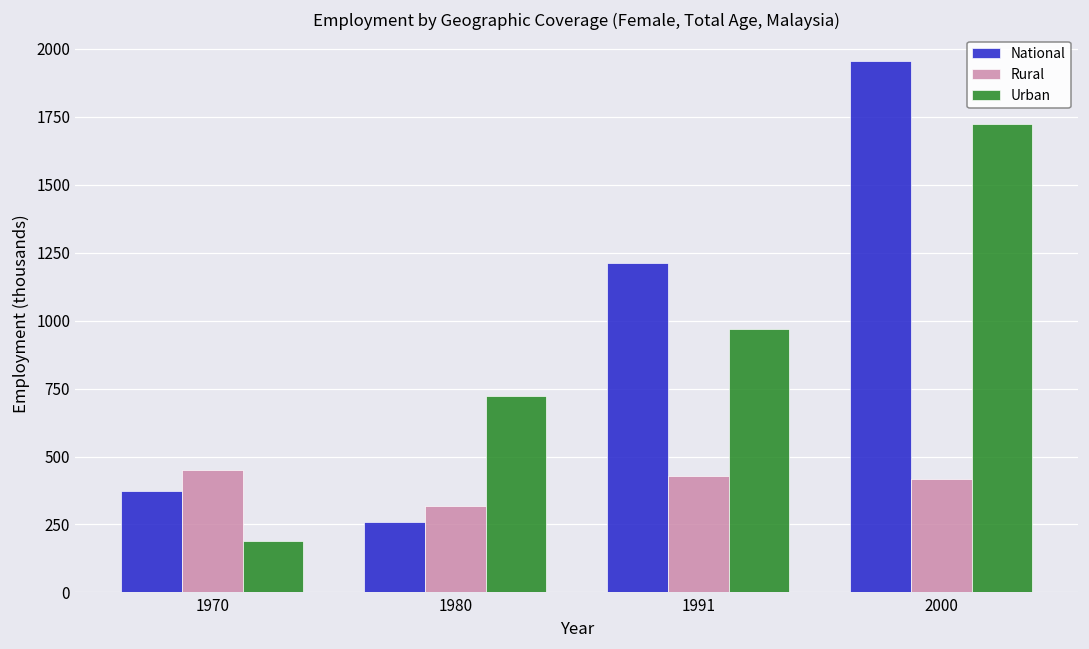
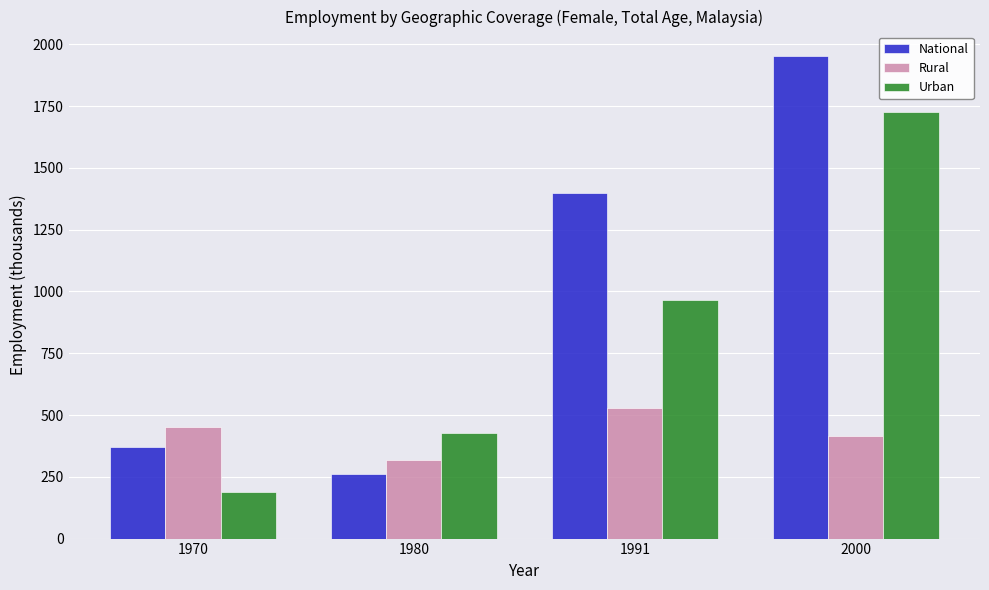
  {
    "National": {
      "1970": 370,
      "1980": 260,
-     "1991": 1210,
+     "1991": 1400,
      "2000": 1950
    },
    "Rural": {
      "1970": 450,
      "1980": 320,
-     "1991": 430,
+     "1991": 530,
      "2000": 420
    },
    "Urban": {
      "1970": 190,
-     "1980": 720,
+     "1980": 430,
      "1991": 970,
      "2000": 1720
    }
  }
